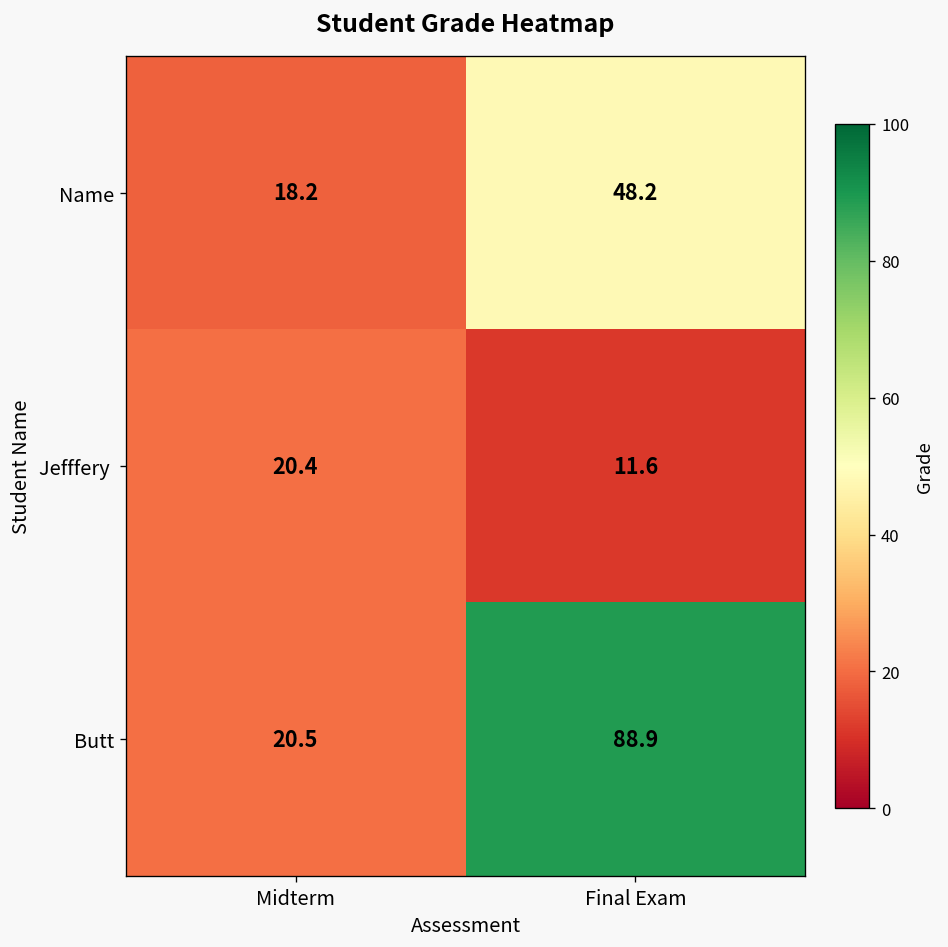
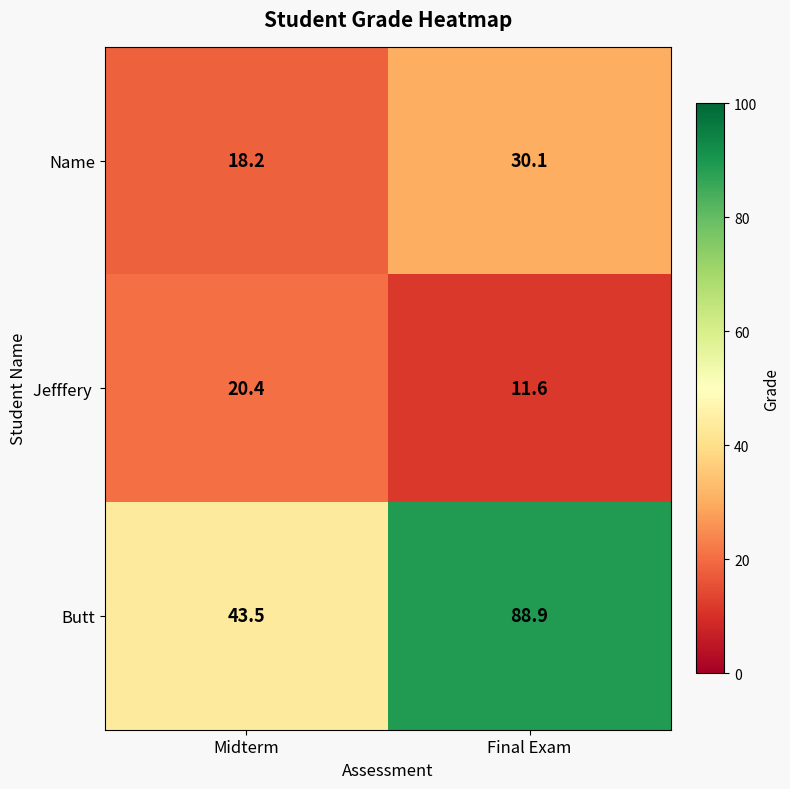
  {
    "Name": {
      "Midterm": 18.2,
-     "Final Exam": 48.2
+     "Final Exam": 30.1
    },
    "Jefffery": {
      "Midterm": 20.4,
      "Final Exam": 11.6
    },
    "Butt": {
-     "Midterm": 20.5,
+     "Midterm": 43.5,
      "Final Exam": 88.9
    }
  }
